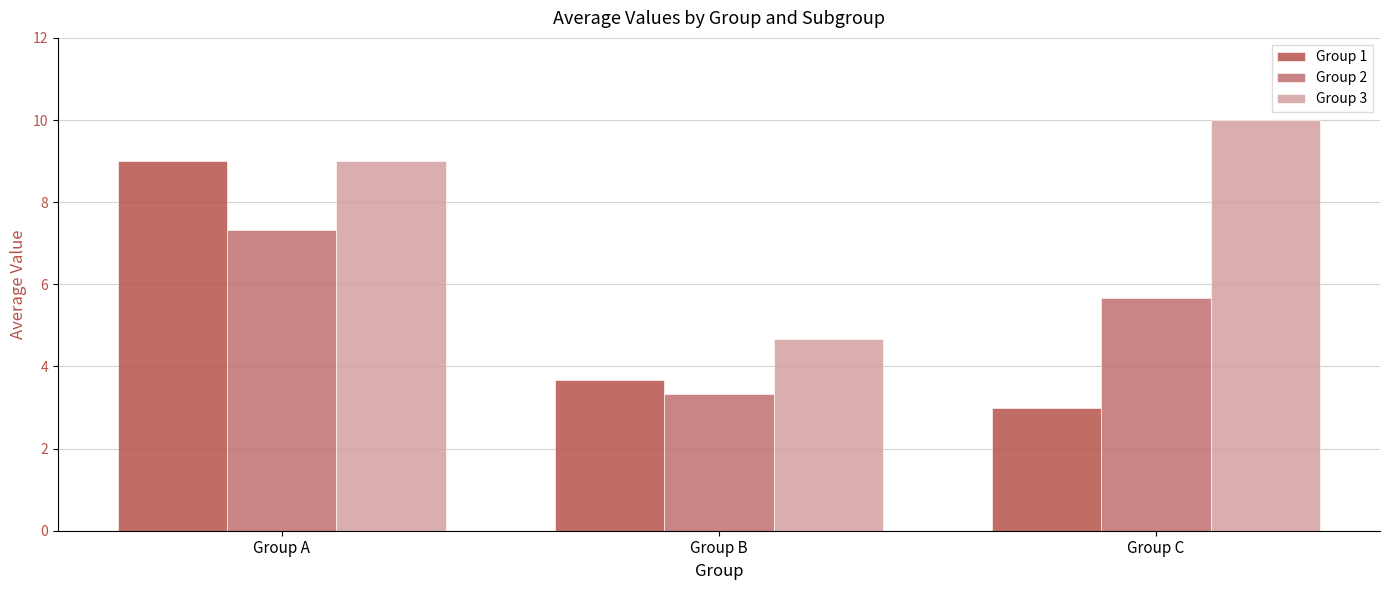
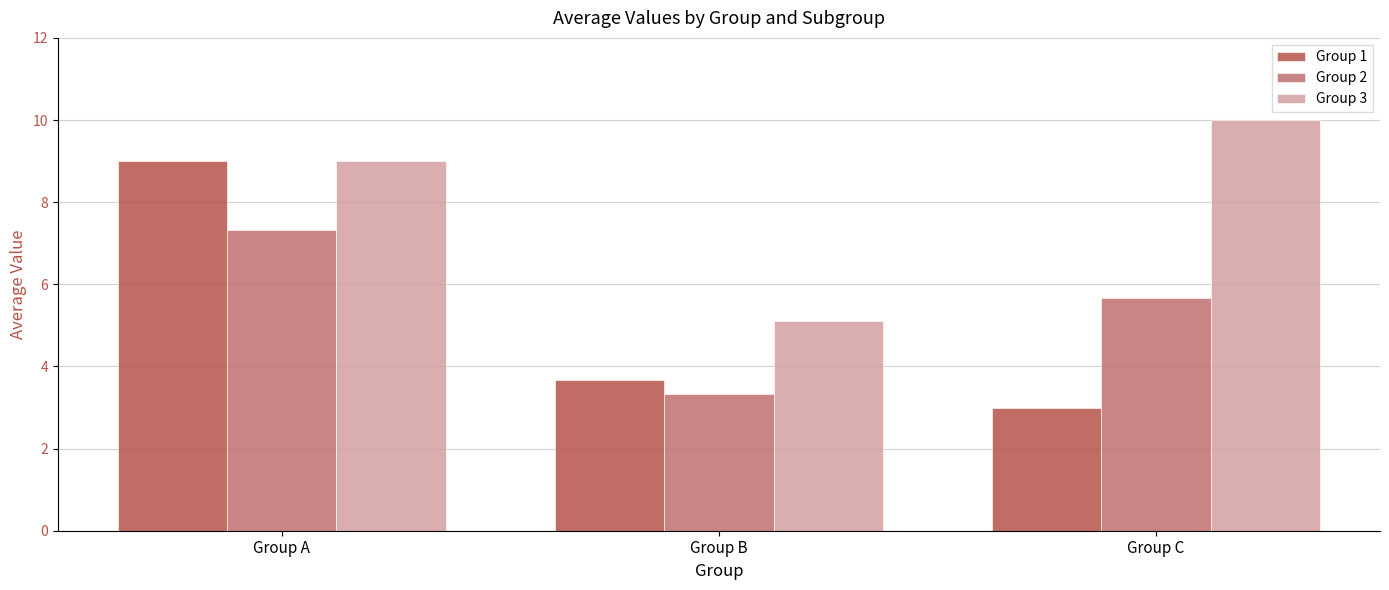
  {
    "Group 3": {
      "Group A": 9.0,
-     "Group B": 4.7,
+     "Group B": 5.1,
      "Group C": 10.0
    }
  }
